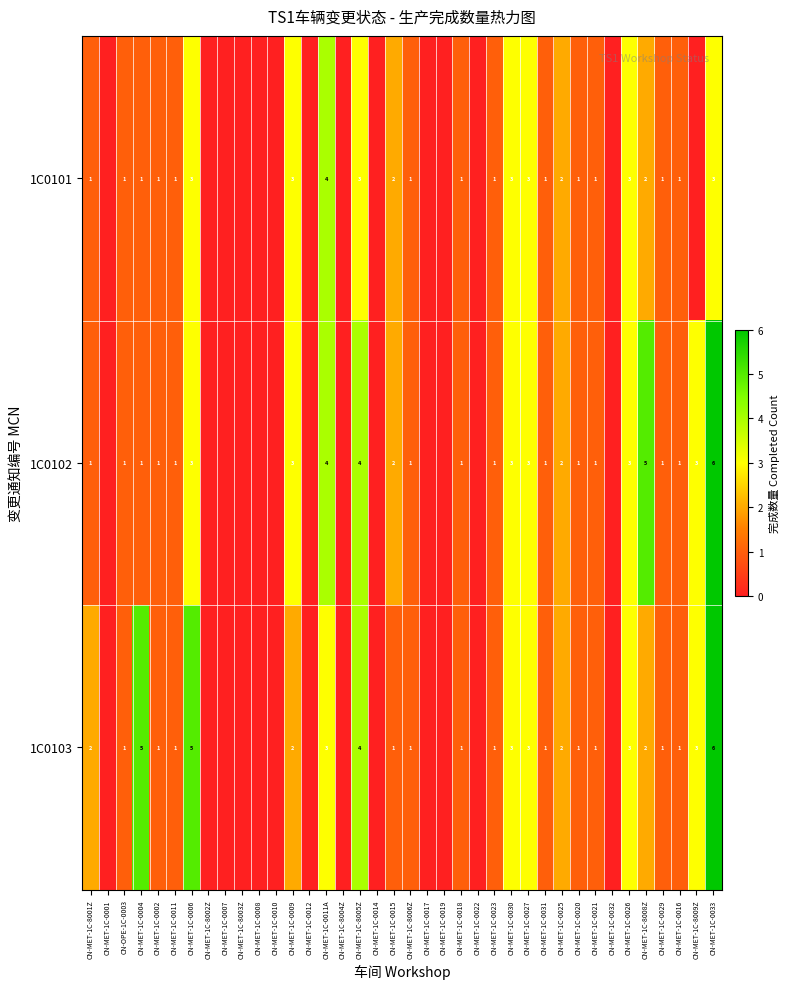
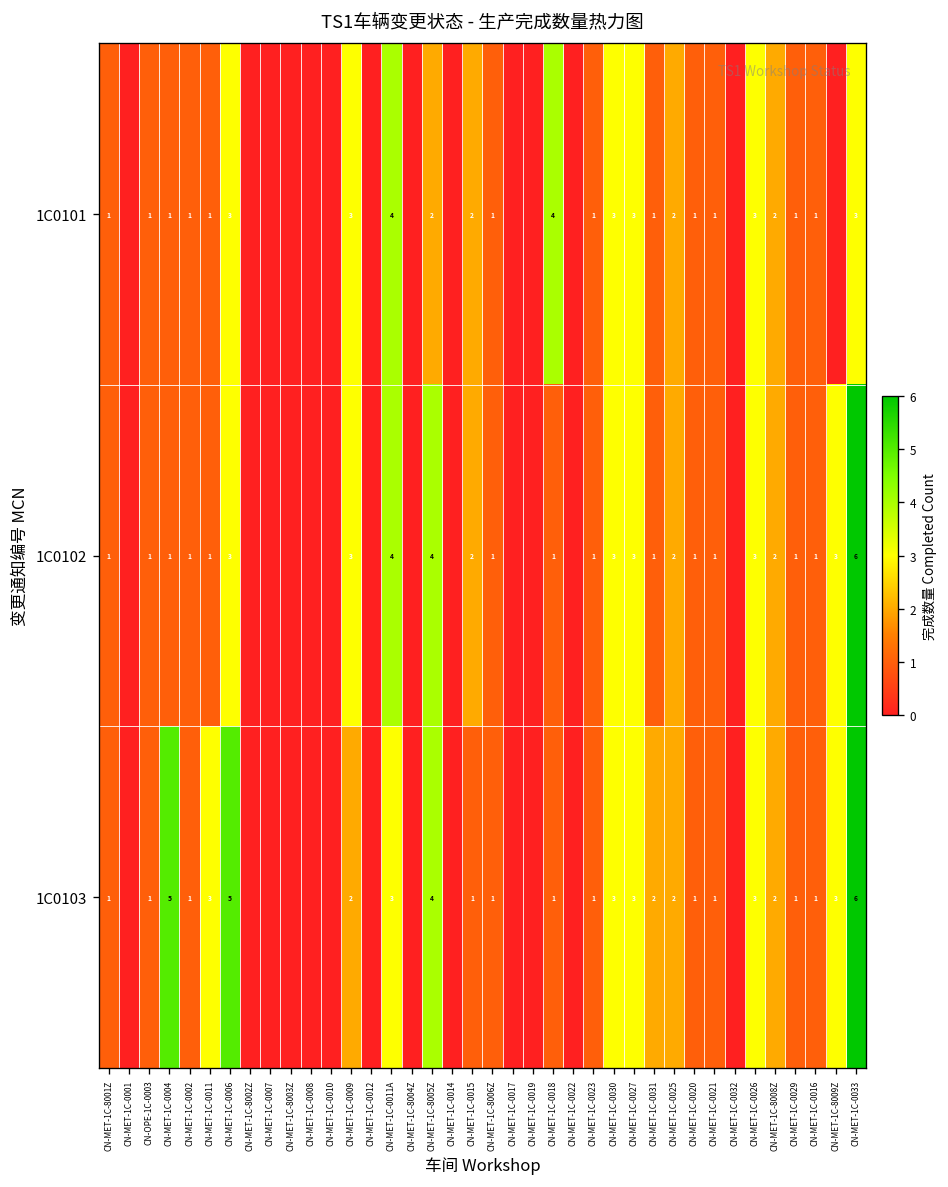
  {
    "1C0101": {
      "CN-MET-1C-8001Z": 1,
      "CN-OPE-1C-0003": 1,
      "CN-MET-1C-0004": 1,
      "CN-MET-1C-0002": 1,
      "CN-MET-1C-0011": 1,
      "CN-MET-1C-0006": 3,
      "CN-MET-1C-0009": 3,
      "CN-MET-1C-0011A": 4,
-     "CN-MET-1C-8005Z": 3,
+     "CN-MET-1C-8005Z": 2,
      "CN-MET-1C-0015": 2,
      "CN-MET-1C-8006Z": 1,
-     "CN-MET-1C-0018": 1,
+     "CN-MET-1C-0018": 4,
      "CN-MET-1C-0023": 1,
      "CN-MET-1C-0030": 3,
      "CN-MET-1C-0027": 3,
      "CN-MET-1C-0031": 1,
      "CN-MET-1C-0025": 2,
      "CN-MET-1C-0020": 1,
      "CN-MET-1C-0021": 1,
      "CN-MET-1C-0026": 3,
      "CN-MET-1C-0029": 1,
      "CN-MET-1C-0016": 1,
      "CN-MET-1C-0033": 3
    },
    "1C0102": {
      "CN-MET-1C-8001Z": 1,
      "CN-OPE-1C-0003": 1,
      "CN-MET-1C-0004": 1,
      "CN-MET-1C-0002": 1,
      "CN-MET-1C-0011": 1,
      "CN-MET-1C-0006": 3,
      "CN-MET-1C-0009": 3,
      "CN-MET-1C-0011A": 4,
      "CN-MET-1C-8005Z": 4,
      "CN-MET-1C-0015": 2,
      "CN-MET-1C-8006Z": 1,
      "CN-MET-1C-0018": 1,
      "CN-MET-1C-0023": 1,
      "CN-MET-1C-0030": 3,
      "CN-MET-1C-0027": 3,
      "CN-MET-1C-0031": 1,
      "CN-MET-1C-0025": 2,
      "CN-MET-1C-0020": 1,
      "CN-MET-1C-0021": 1,
      "CN-MET-1C-0026": 3,
-     "CN-MET-1C-8008Z": 5,
+     "CN-MET-1C-8008Z": 2,
      "CN-MET-1C-0029": 1,
      "CN-MET-1C-0016": 1,
      "CN-MET-1C-8009Z": 3,
      "CN-MET-1C-0033": 6
    },
    "1C0103": {
-     "CN-MET-1C-8001Z": 2,
+     "CN-MET-1C-8001Z": 1,
      "CN-OPE-1C-0003": 1,
      "CN-MET-1C-0004": 5,
      "CN-MET-1C-0002": 1,
-     "CN-MET-1C-0011": 1,
+     "CN-MET-1C-0011": 3,
      "CN-MET-1C-0006": 5,
      "CN-MET-1C-0009": 2,
      "CN-MET-1C-0011A": 3,
      "CN-MET-1C-8005Z": 4,
      "CN-MET-1C-0015": 1,
      "CN-MET-1C-8006Z": 1,
      "CN-MET-1C-0018": 1,
      "CN-MET-1C-0023": 1,
      "CN-MET-1C-0030": 3,
      "CN-MET-1C-0027": 3,
-     "CN-MET-1C-0031": 1,
+     "CN-MET-1C-0031": 2,
      "CN-MET-1C-0025": 2,
      "CN-MET-1C-0020": 1,
      "CN-MET-1C-0021": 1,
      "CN-MET-1C-0026": 3,
      "CN-MET-1C-8008Z": 2,
      "CN-MET-1C-0029": 1,
      "CN-MET-1C-0016": 1,
      "CN-MET-1C-8009Z": 3,
      "CN-MET-1C-0033": 6
    }
  }
